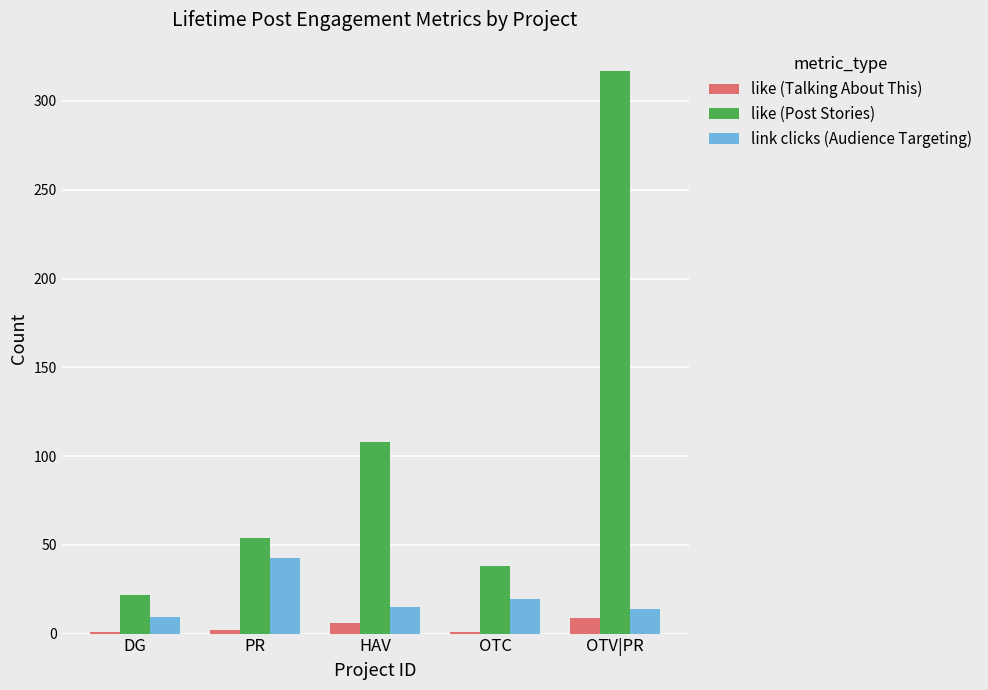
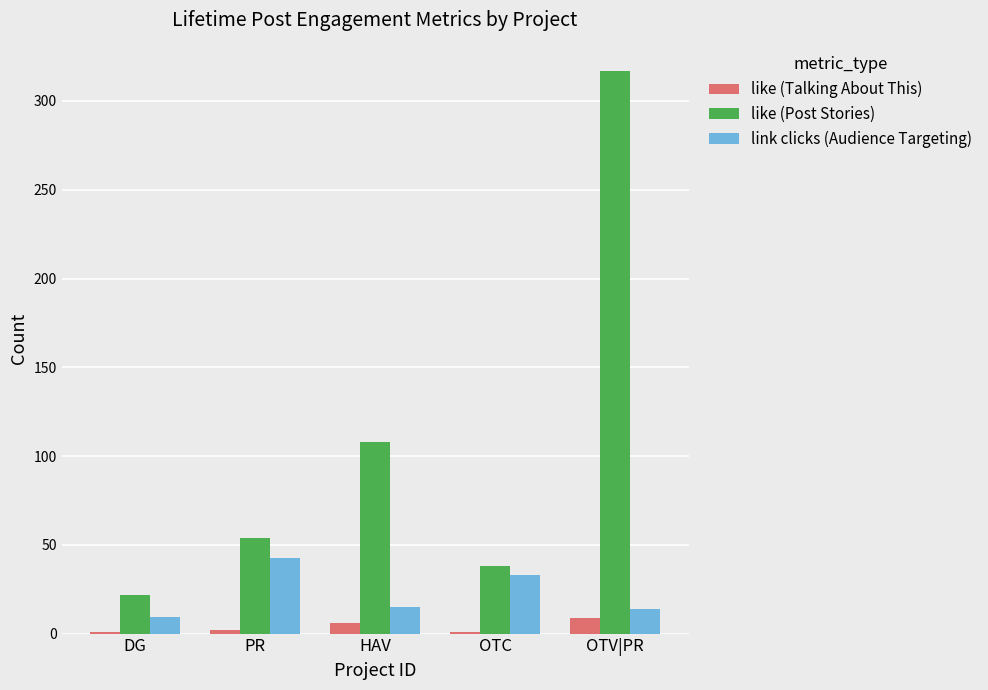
  {
    "like (Talking About This)": {
      "PR": 2,
      "HAV": 6,
      "OTV|PR": 9
    },
    "like (Post Stories)": {
      "DG": 22,
      "PR": 54,
      "HAV": 108,
      "OTC": 38,
      "OTV|PR": 317
    },
    "link clicks (Audience Targeting)": {
      "DG": 9,
      "PR": 43,
      "HAV": 15,
-     "OTC": 20,
+     "OTC": 33,
      "OTV|PR": 14
    }
  }
